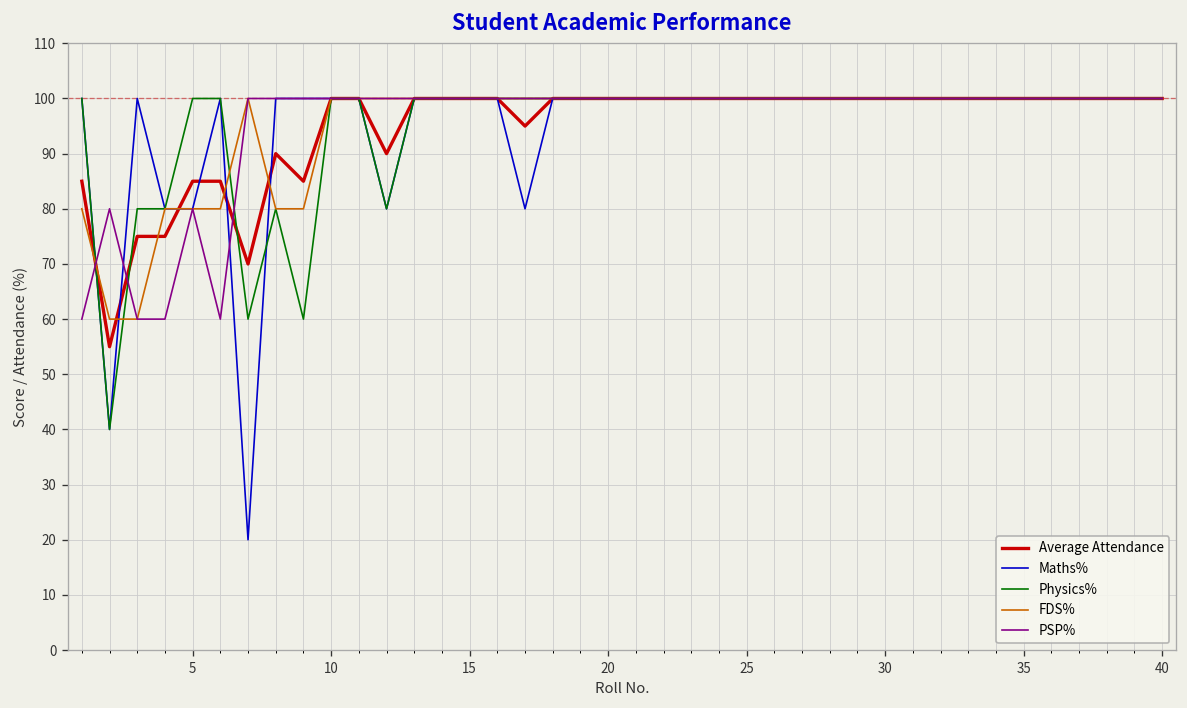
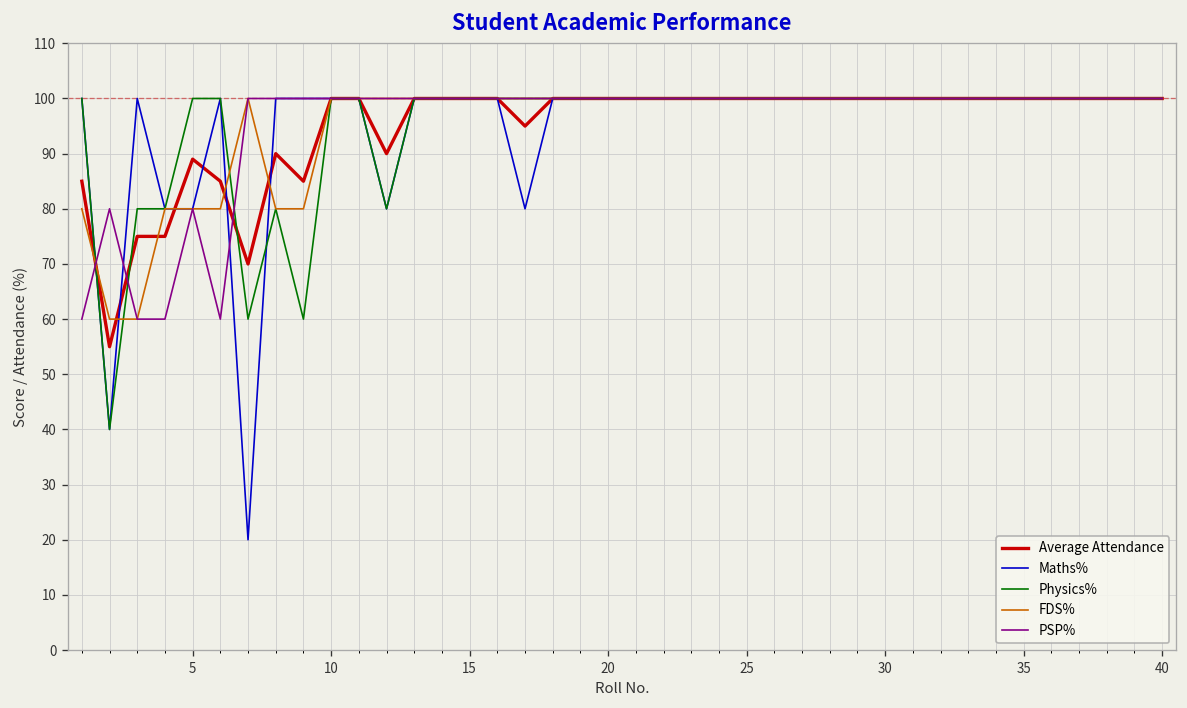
  {
    "Average Attendance": {
-     "5": 85
+     "5": 89
    },
    "Physics%": {
      "5": 100
    }
  }
